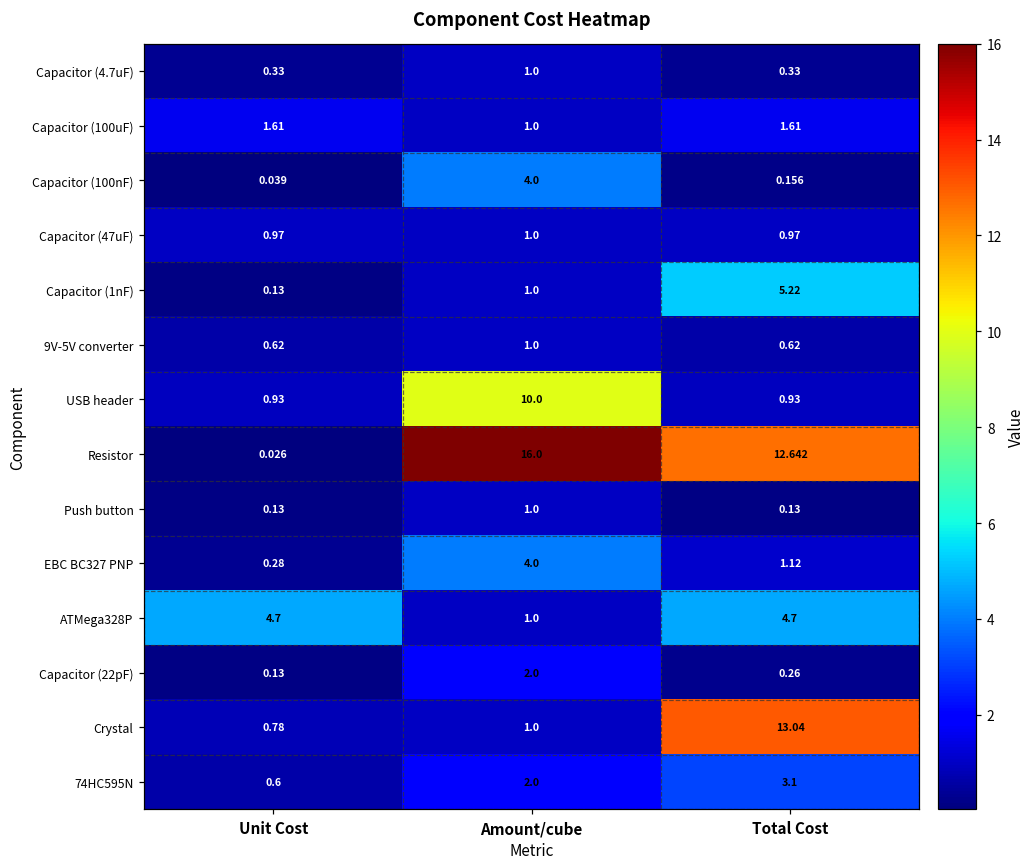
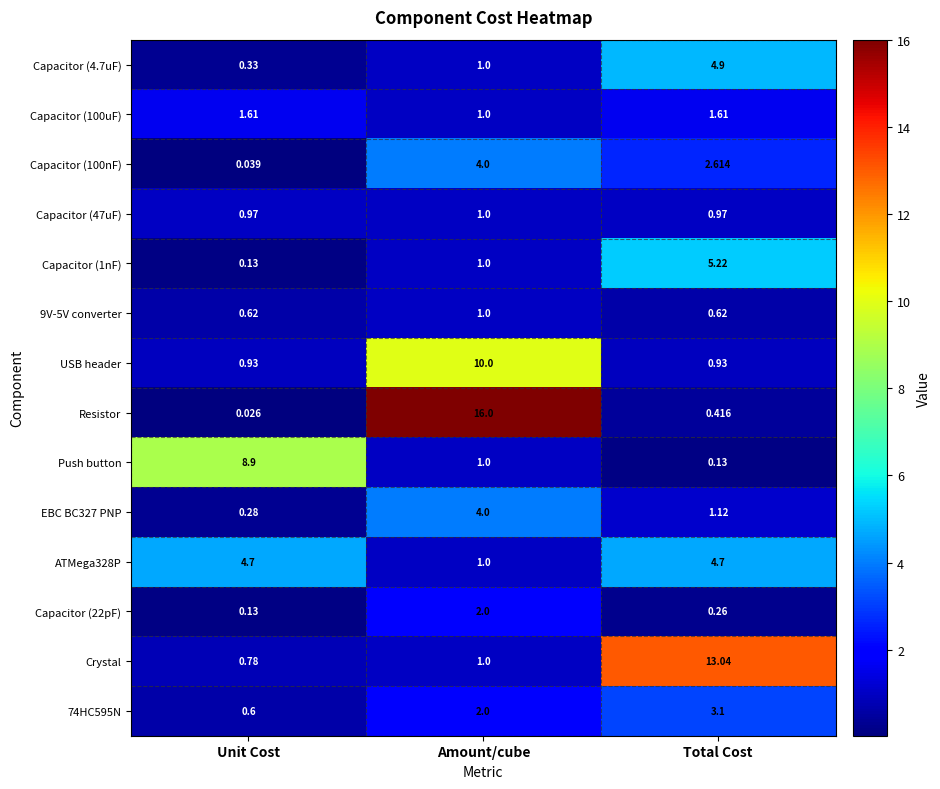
  {
    "Capacitor (4.7uF)": {
      "Unit Cost": 0.33,
      "Amount/cube": 1.0,
-     "Total Cost": 0.33
+     "Total Cost": 4.9
    },
    "Capacitor (100uF)": {
      "Unit Cost": 1.61,
      "Amount/cube": 1.0,
      "Total Cost": 1.61
    },
    "Capacitor (100nF)": {
      "Unit Cost": 0.039,
      "Amount/cube": 4.0,
-     "Total Cost": 0.156
+     "Total Cost": 2.614
    },
    "Capacitor (47uF)": {
      "Unit Cost": 0.97,
      "Amount/cube": 1.0,
      "Total Cost": 0.97
    },
    "Capacitor (1nF)": {
      "Unit Cost": 0.13,
      "Amount/cube": 1.0,
      "Total Cost": 5.22
    },
    "9V-5V converter": {
      "Unit Cost": 0.62,
      "Amount/cube": 1.0,
      "Total Cost": 0.62
    },
    "USB header": {
      "Unit Cost": 0.93,
      "Amount/cube": 10.0,
      "Total Cost": 0.93
    },
    "Resistor": {
      "Unit Cost": 0.026,
      "Amount/cube": 16.0,
-     "Total Cost": 12.642
+     "Total Cost": 0.416
    },
    "Push button": {
-     "Unit Cost": 0.13,
+     "Unit Cost": 8.9,
      "Amount/cube": 1.0,
      "Total Cost": 0.13
    },
    "EBC BC327 PNP": {
      "Unit Cost": 0.28,
      "Amount/cube": 4.0,
      "Total Cost": 1.12
    },
    "ATMega328P": {
      "Unit Cost": 4.7,
      "Amount/cube": 1.0,
      "Total Cost": 4.7
    },
    "Capacitor (22pF)": {
      "Unit Cost": 0.13,
      "Amount/cube": 2.0,
      "Total Cost": 0.26
    },
    "Crystal": {
      "Unit Cost": 0.78,
      "Amount/cube": 1.0,
      "Total Cost": 13.04
    },
    "74HC595N": {
      "Unit Cost": 0.6,
      "Amount/cube": 2.0,
      "Total Cost": 3.1
    }
  }
